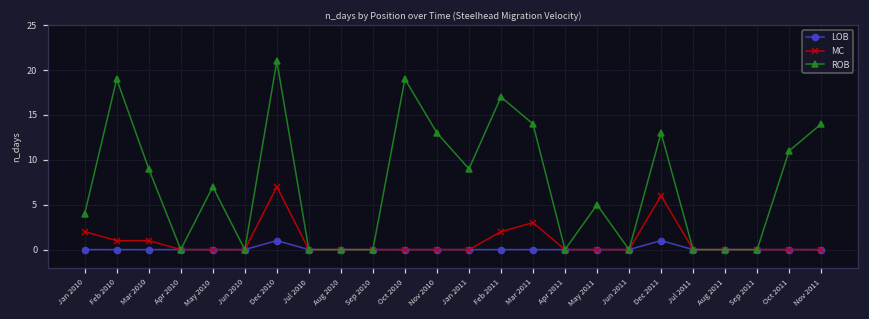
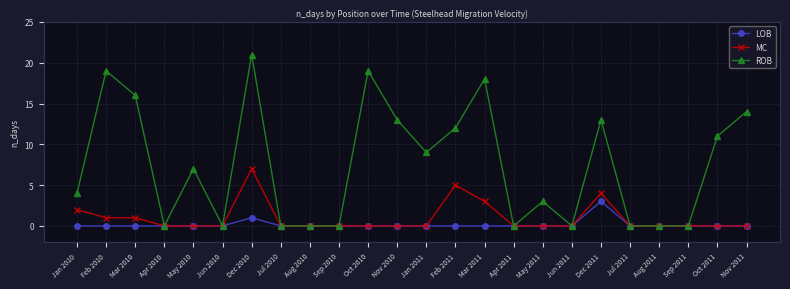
  {
    "LOB": {
      "Jan 2010": 0,
      "Feb 2010": 0,
      "Mar 2010": 0,
      "Dec 2010": 1,
      "Feb 2011": 0,
      "Mar 2011": 0,
-     "Dec 2011": 1
+     "Dec 2011": 3
    },
    "MC": {
      "Jan 2010": 2,
      "Feb 2010": 1,
      "Mar 2010": 1,
      "Dec 2010": 7,
-     "Feb 2011": 2,
+     "Feb 2011": 5,
      "Mar 2011": 3,
-     "Dec 2011": 6
+     "Dec 2011": 4
    },
    "ROB": {
      "Jan 2010": 4,
      "Feb 2010": 19,
-     "Mar 2010": 9,
+     "Mar 2010": 16,
      "May 2010": 7,
      "Dec 2010": 21,
      "Oct 2010": 19,
      "Nov 2010": 13,
      "Jan 2011": 9,
-     "Feb 2011": 17,
-     "Mar 2011": 14,
-     "May 2011": 5,
+     "Feb 2011": 12,
+     "Mar 2011": 18,
+     "May 2011": 3,
      "Dec 2011": 13,
      "Oct 2011": 11,
      "Nov 2011": 14
    }
  }
